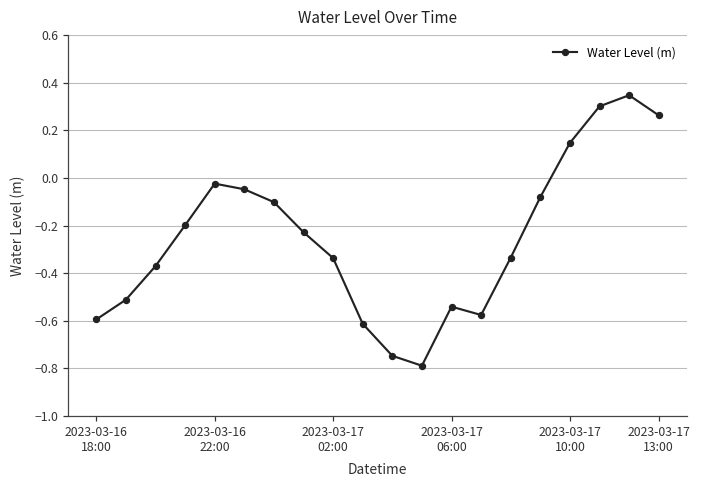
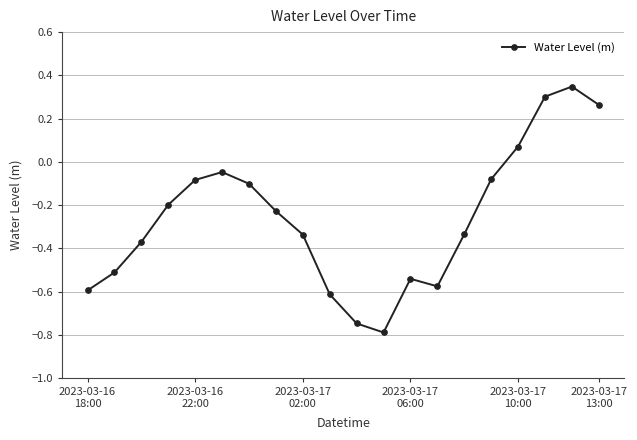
  {
    "2023-03-16 18:00": -0.59,
-   "2023-03-16 22:00": -0.02,
+   "2023-03-16 22:00": -0.08,
    "2023-03-17 02:00": -0.34,
    "2023-03-17 06:00": -0.54,
-   "2023-03-17 10:00": 0.15,
+   "2023-03-17 10:00": 0.07,
    "2023-03-17 13:00": 0.26
  }
